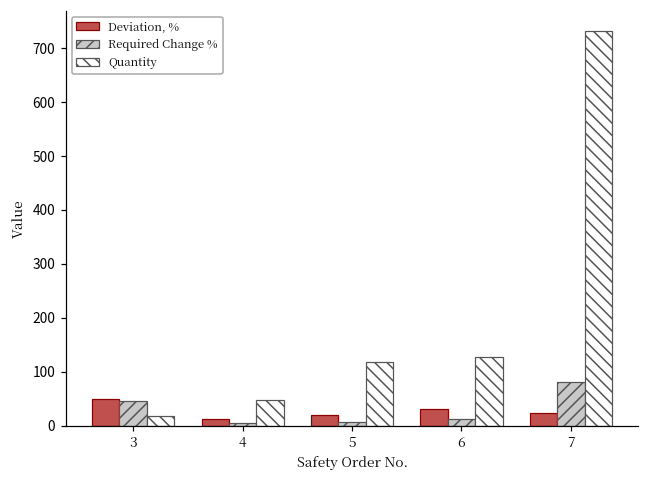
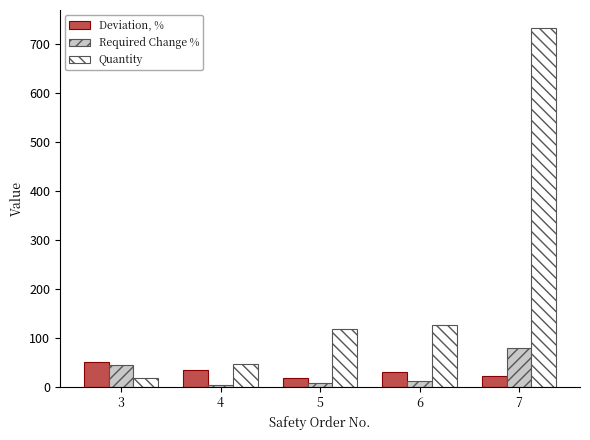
  {
    "Deviation, %": {
      "3": 50,
-     "4": 10,
+     "4": 40,
      "5": 20,
      "6": 30,
      "7": 20
    },
    "Required Change %": {
      "3": 50,
      "5": 10,
      "6": 10,
      "7": 80
    },
    "Quantity": {
      "3": 20,
      "4": 50,
      "5": 120,
      "6": 130,
      "7": 730
    }
  }
